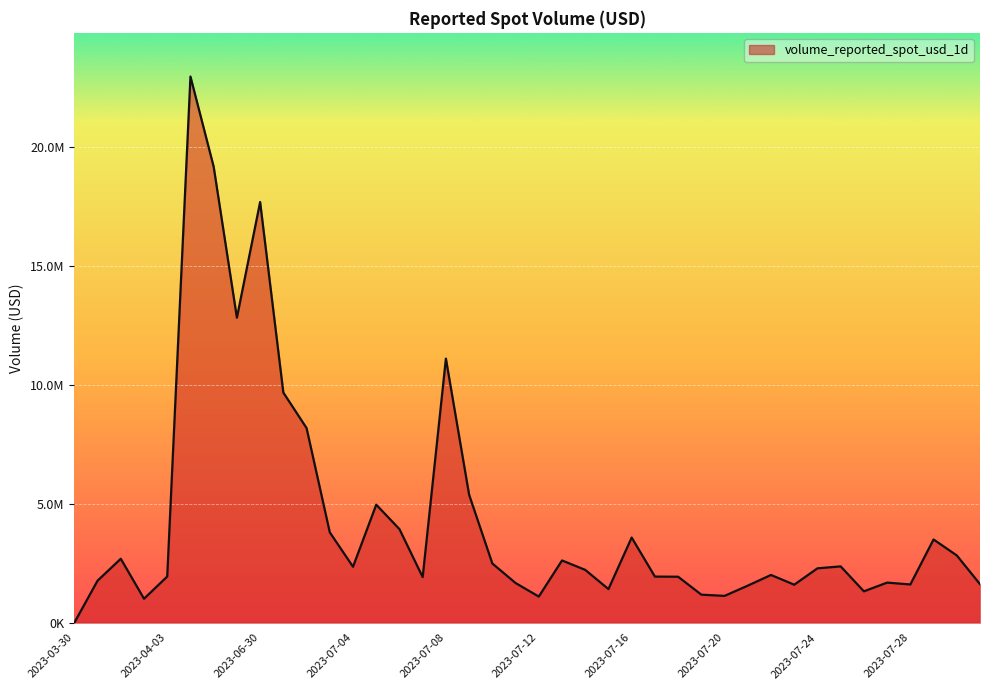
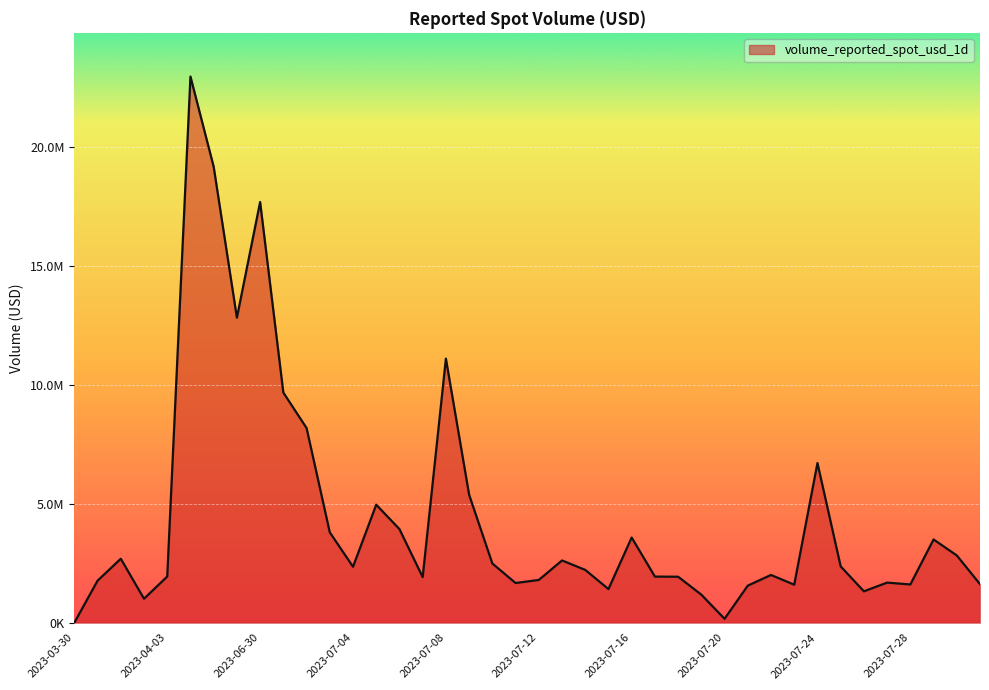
  {
    "2023-03-30": 0,
    "2023-04-03": 1900000,
    "2023-06-30": 17700000,
    "2023-07-04": 2400000,
    "2023-07-08": 11100000,
-   "2023-07-12": 1100000,
+   "2023-07-12": 1800000,
    "2023-07-16": 3600000,
-   "2023-07-20": 1100000,
-   "2023-07-24": 2300000,
+   "2023-07-20": 200000,
+   "2023-07-24": 6700000,
    "2023-07-28": 1600000
  }
